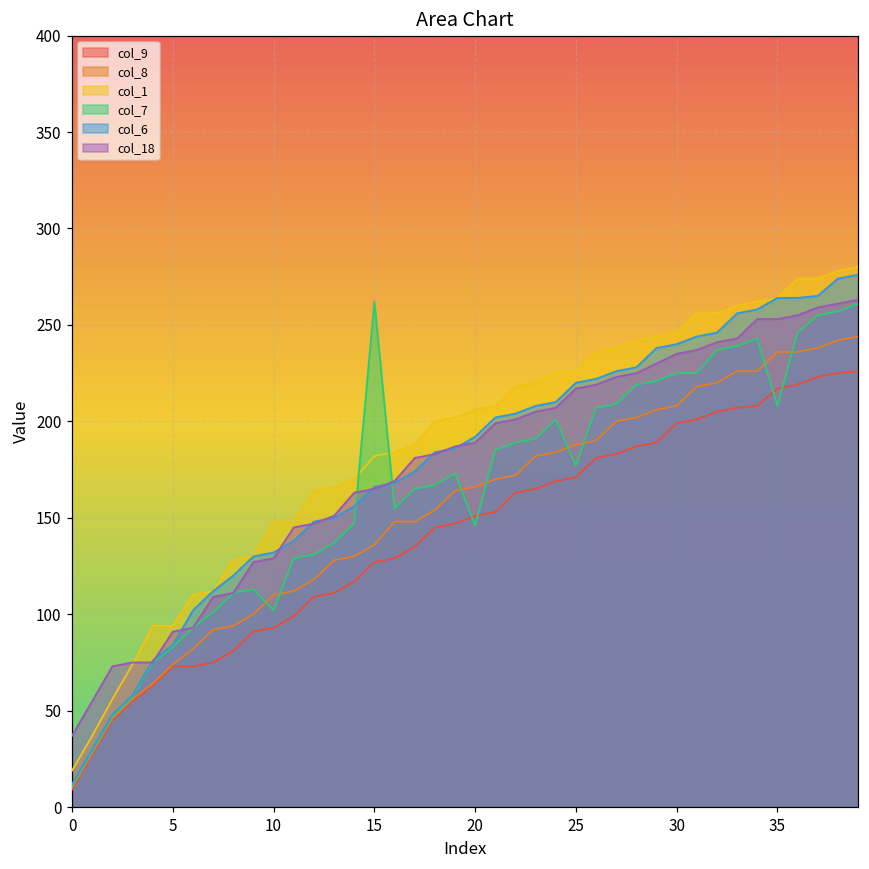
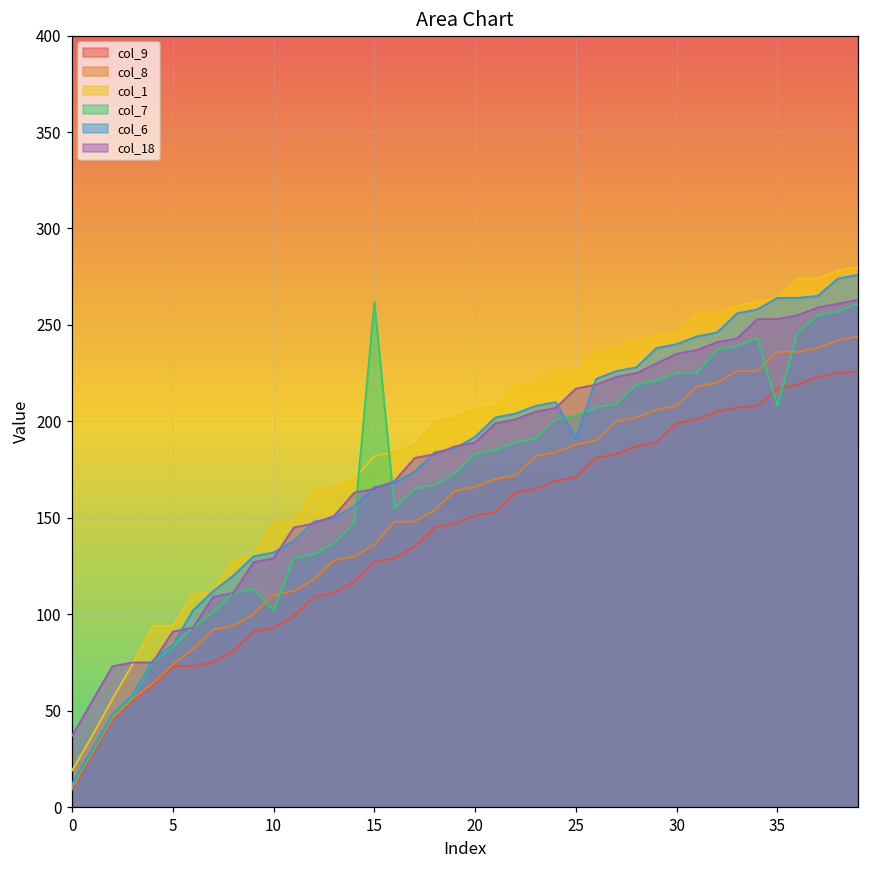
  {
    "col_7": {
      "10": 102,
      "15": 262,
-     "20": 146,
-     "25": 177,
+     "20": 183,
+     "25": 203,
      "30": 225,
      "35": 208
    },
    "col_6": {
      "10": 132,
      "20": 192,
-     "25": 220,
+     "25": 191,
      "30": 240
    },
    "col_18": {
      "0": 37,
      "5": 91,
      "10": 129,
      "20": 189,
      "25": 217,
      "30": 235,
      "35": 253
    }
  }
